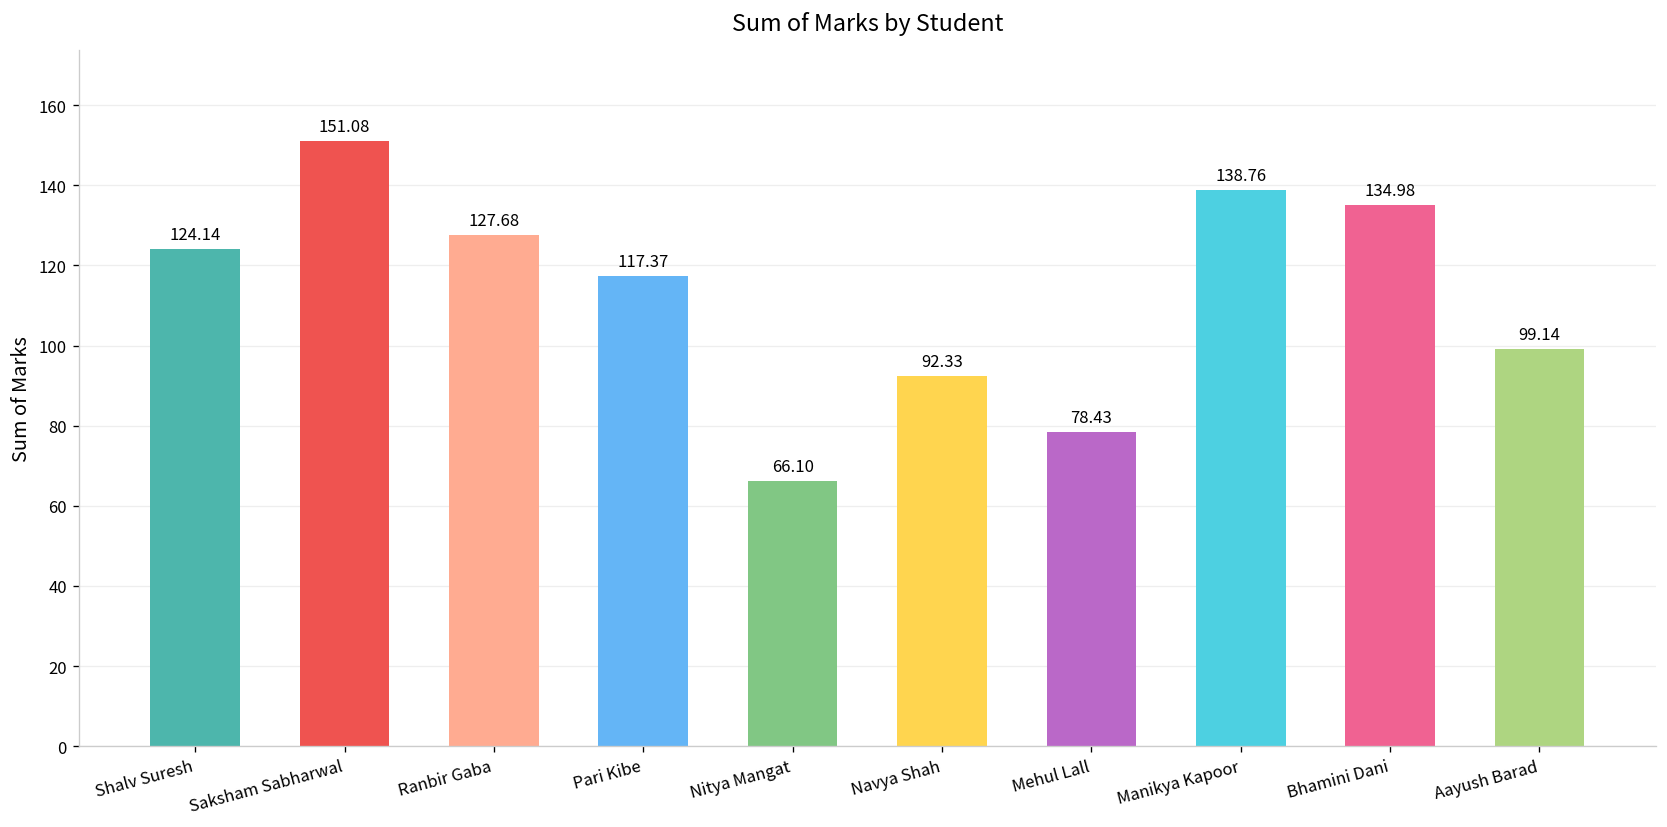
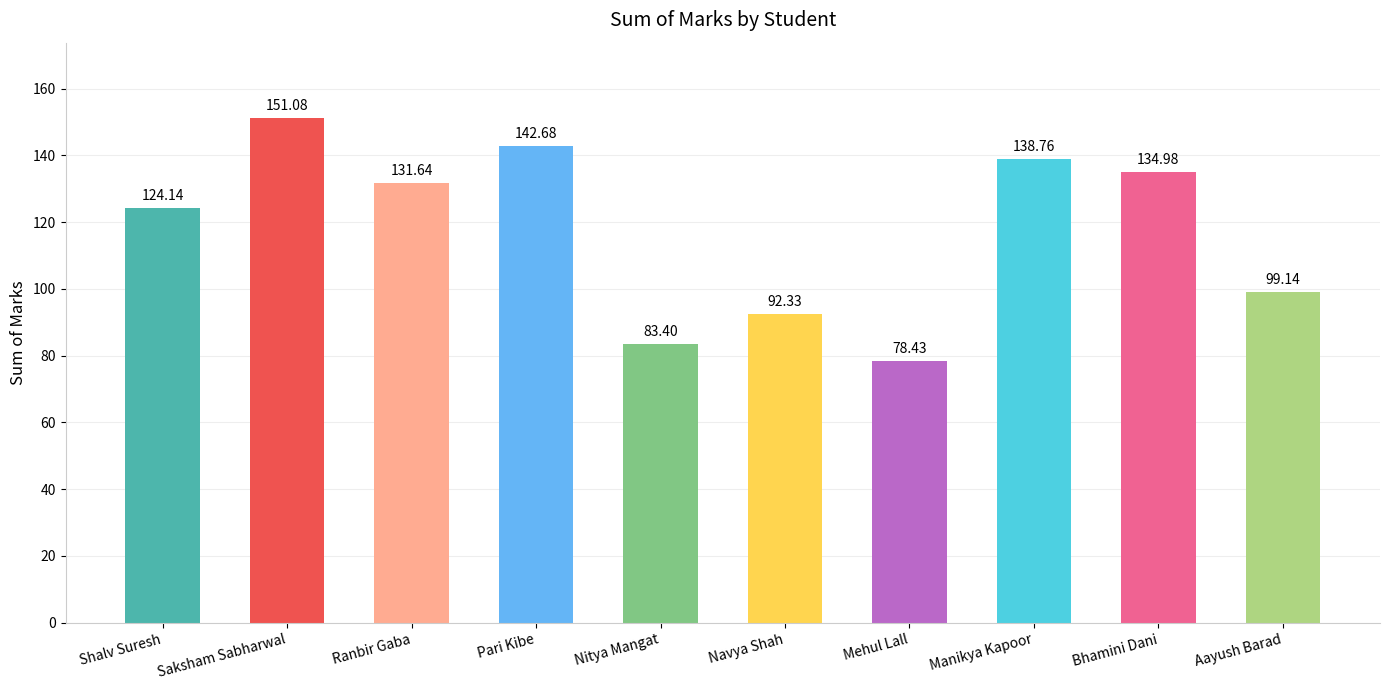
  {
    "Shalv Suresh": 124.14,
    "Saksham Sabharwal": 151.08,
-   "Ranbir Gaba": 127.68,
-   "Pari Kibe": 117.37,
-   "Nitya Mangat": 66.10,
+   "Ranbir Gaba": 131.64,
+   "Pari Kibe": 142.68,
+   "Nitya Mangat": 83.40,
    "Navya Shah": 92.33,
    "Mehul Lall": 78.43,
    "Manikya Kapoor": 138.76,
    "Bhamini Dani": 134.98,
    "Aayush Barad": 99.14
  }
